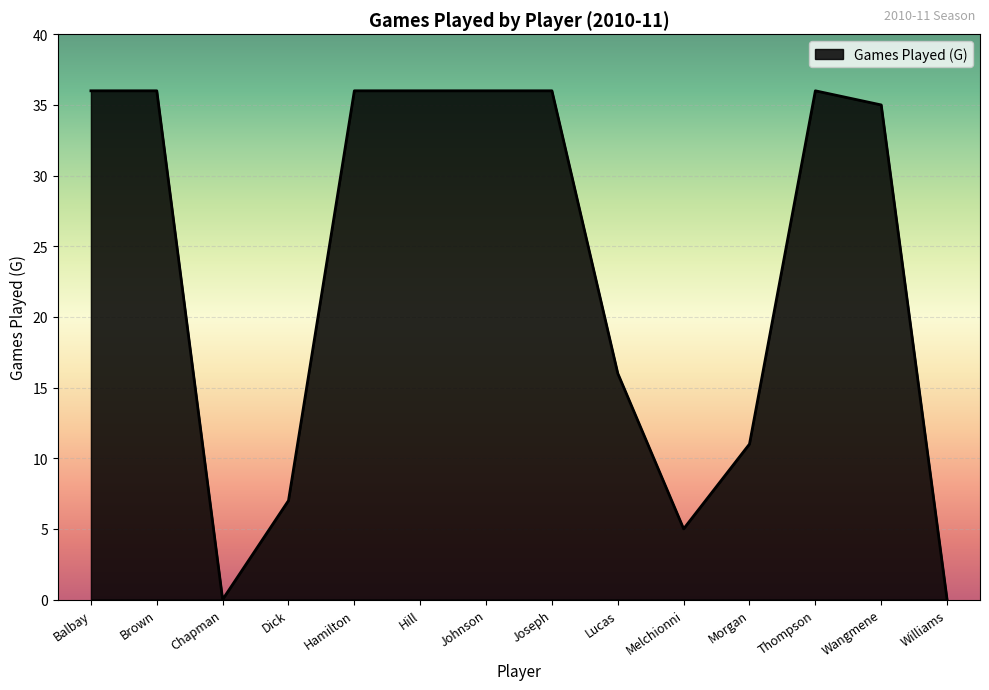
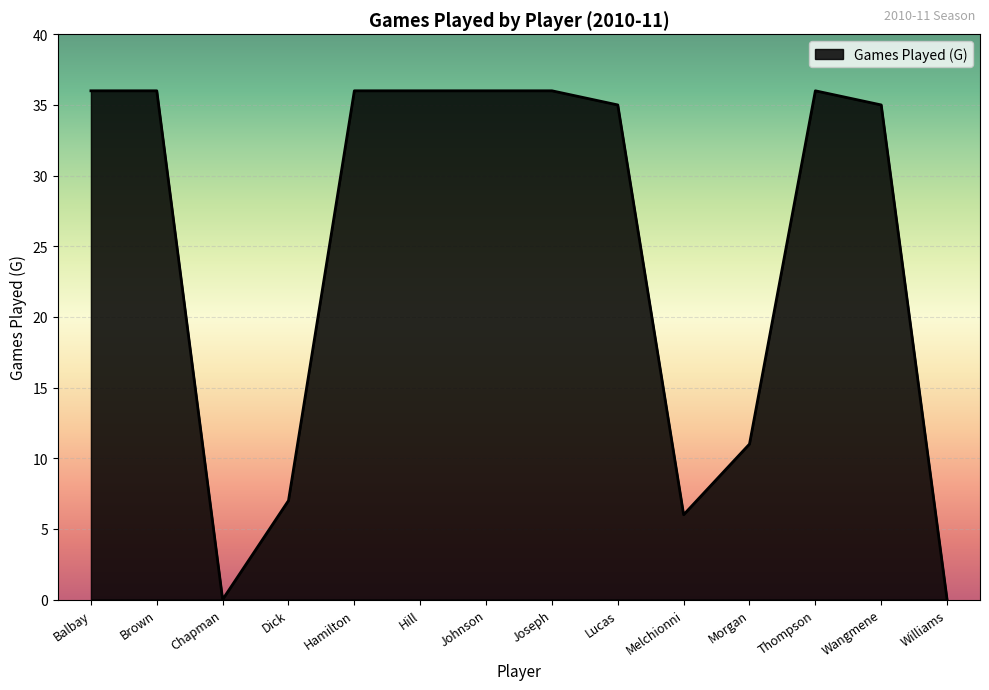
  {
    "Balbay": 36,
    "Brown": 36,
    "Chapman": 0,
    "Dick": 7,
    "Hamilton": 36,
    "Hill": 36,
    "Johnson": 36,
    "Joseph": 36,
-   "Lucas": 16,
-   "Melchionni": 5,
+   "Lucas": 35,
+   "Melchionni": 6,
    "Morgan": 11,
    "Thompson": 36,
    "Wangmene": 35,
    "Williams": 0
  }
